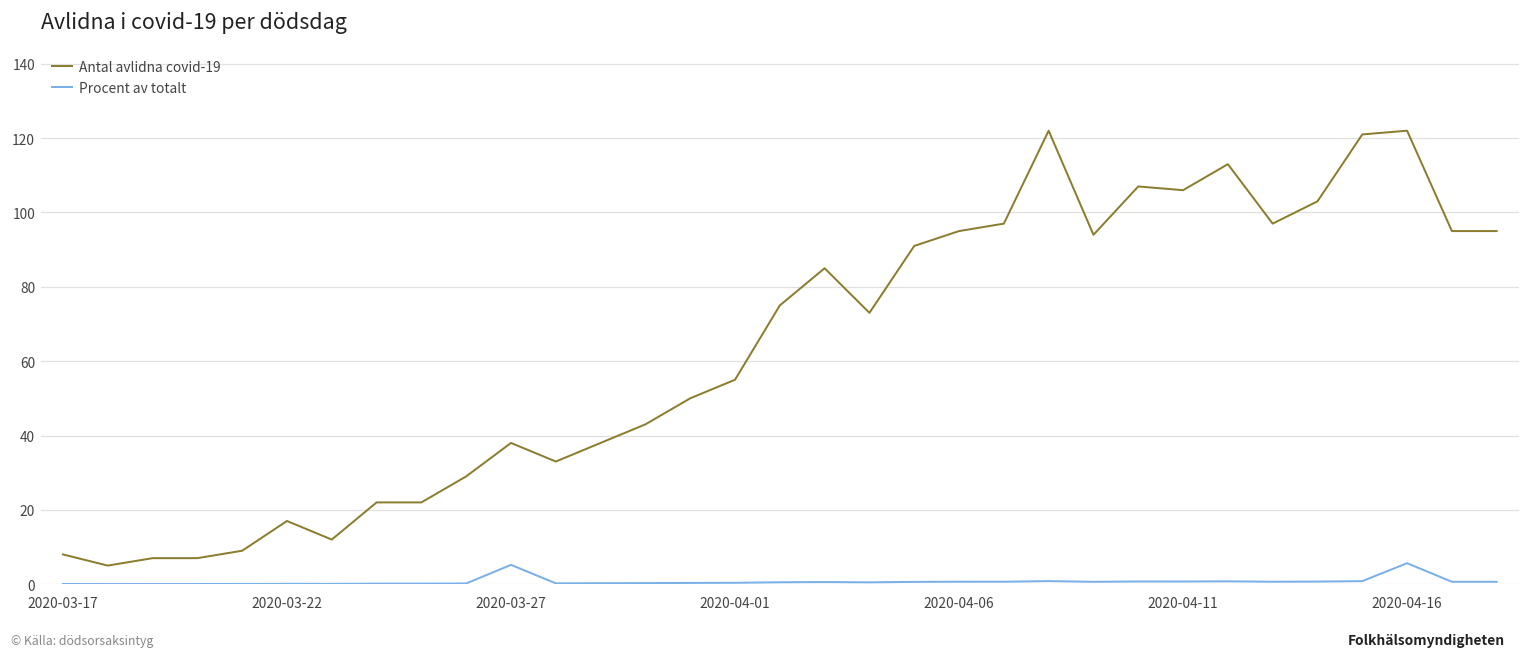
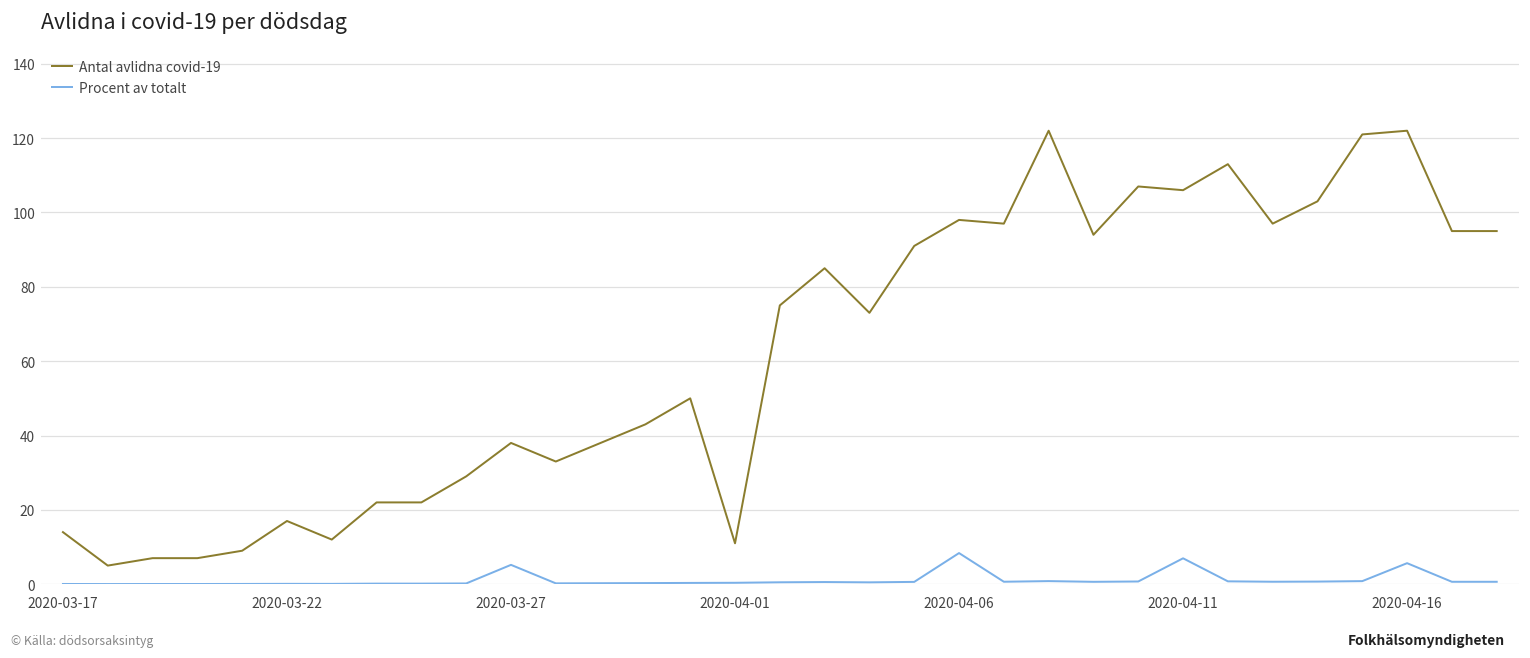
  {
    "Antal avlidna covid-19": {
-     "2020-03-17": 8,
+     "2020-03-17": 14,
      "2020-03-22": 17,
      "2020-03-27": 38,
-     "2020-04-01": 55,
-     "2020-04-06": 95,
+     "2020-04-01": 11,
+     "2020-04-06": 98,
      "2020-04-11": 106,
      "2020-04-16": 122
    },
    "Procent av totalt": {
      "2020-03-17": 0,
      "2020-03-22": 0,
      "2020-03-27": 5,
      "2020-04-01": 0,
-     "2020-04-06": 1,
-     "2020-04-11": 1,
+     "2020-04-06": 8,
+     "2020-04-11": 7,
      "2020-04-16": 6
    }
  }
